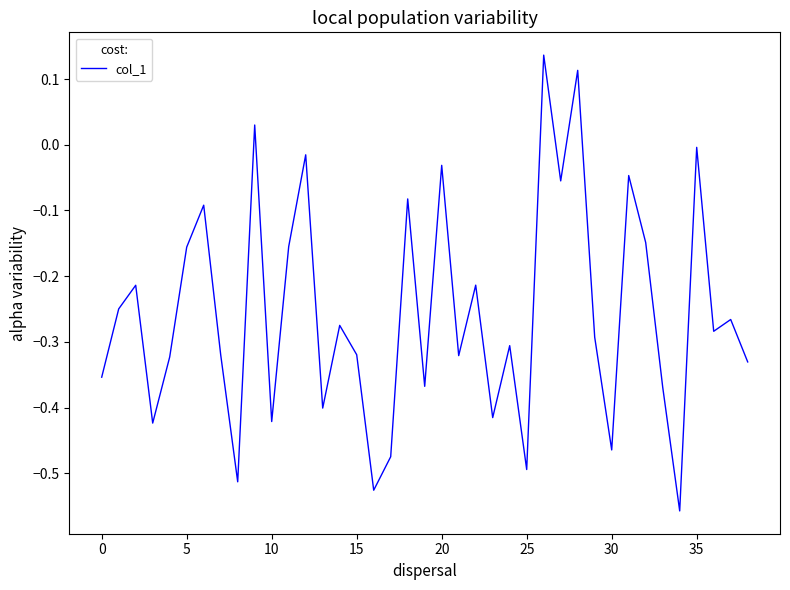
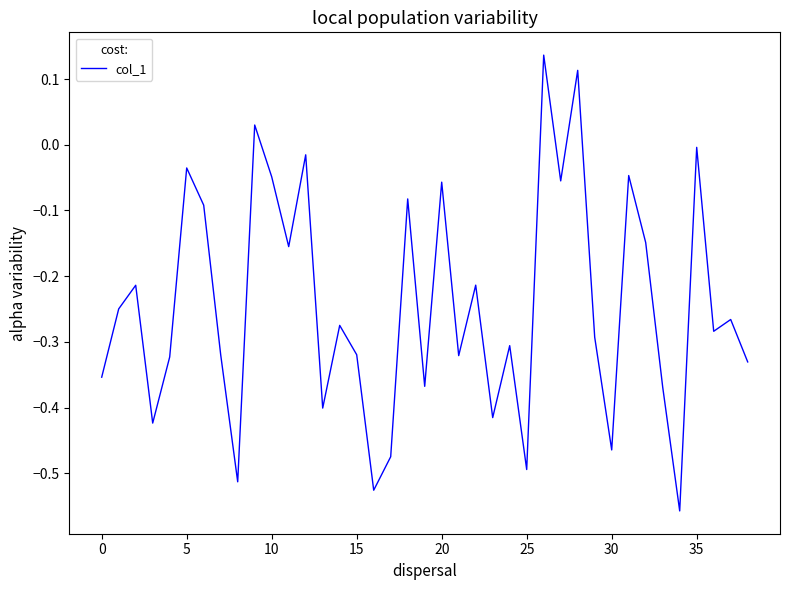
  {
    "0": -0.35,
-   "5": -0.16,
-   "10": -0.42,
+   "5": -0.04,
+   "10": -0.05,
    "15": -0.32,
-   "20": -0.03,
+   "20": -0.06,
    "25": -0.49,
    "30": -0.46,
    "35": 0.00
  }
